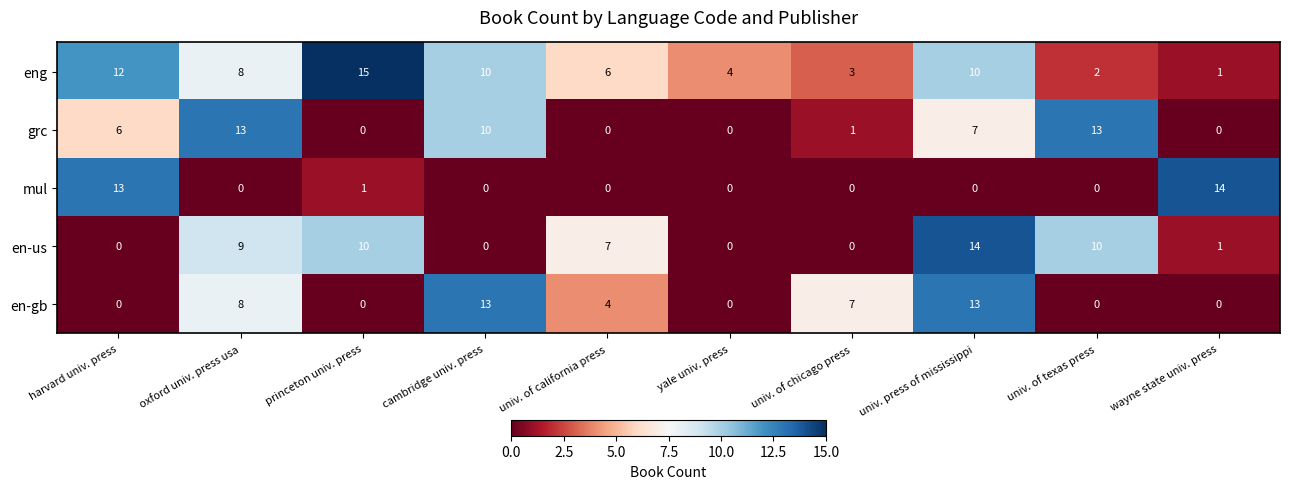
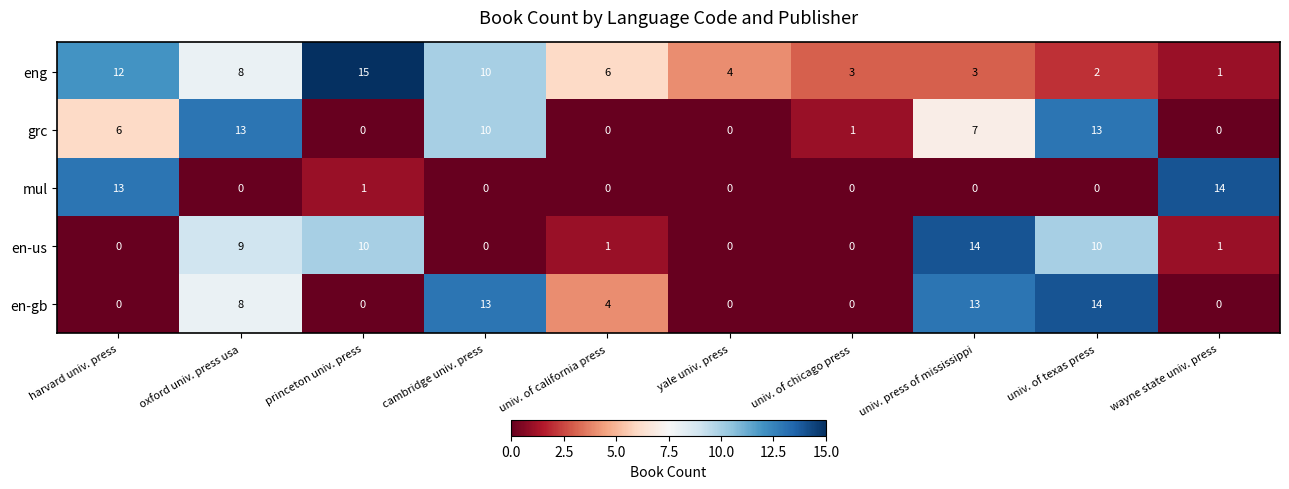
  {
    "eng": {
      "harvard univ. press": 12,
      "oxford univ. press usa": 8,
      "princeton univ. press": 15,
      "cambridge univ. press": 10,
      "univ. of california press": 6,
      "yale univ. press": 4,
      "univ. of chicago press": 3,
-     "univ. press of mississippi": 10,
+     "univ. press of mississippi": 3,
      "univ. of texas press": 2,
      "wayne state univ. press": 1
    },
    "grc": {
      "harvard univ. press": 6,
      "oxford univ. press usa": 13,
      "princeton univ. press": 0,
      "cambridge univ. press": 10,
      "univ. of california press": 0,
      "yale univ. press": 0,
      "univ. of chicago press": 1,
      "univ. press of mississippi": 7,
      "univ. of texas press": 13,
      "wayne state univ. press": 0
    },
    "mul": {
      "harvard univ. press": 13,
      "oxford univ. press usa": 0,
      "princeton univ. press": 1,
      "cambridge univ. press": 0,
      "univ. of california press": 0,
      "yale univ. press": 0,
      "univ. of chicago press": 0,
      "univ. press of mississippi": 0,
      "univ. of texas press": 0,
      "wayne state univ. press": 14
    },
    "en-us": {
      "harvard univ. press": 0,
      "oxford univ. press usa": 9,
      "princeton univ. press": 10,
      "cambridge univ. press": 0,
-     "univ. of california press": 7,
+     "univ. of california press": 1,
      "yale univ. press": 0,
      "univ. of chicago press": 0,
      "univ. press of mississippi": 14,
      "univ. of texas press": 10,
      "wayne state univ. press": 1
    },
    "en-gb": {
      "harvard univ. press": 0,
      "oxford univ. press usa": 8,
      "princeton univ. press": 0,
      "cambridge univ. press": 13,
      "univ. of california press": 4,
      "yale univ. press": 0,
-     "univ. of chicago press": 7,
+     "univ. of chicago press": 0,
      "univ. press of mississippi": 13,
-     "univ. of texas press": 0,
+     "univ. of texas press": 14,
      "wayne state univ. press": 0
    }
  }
